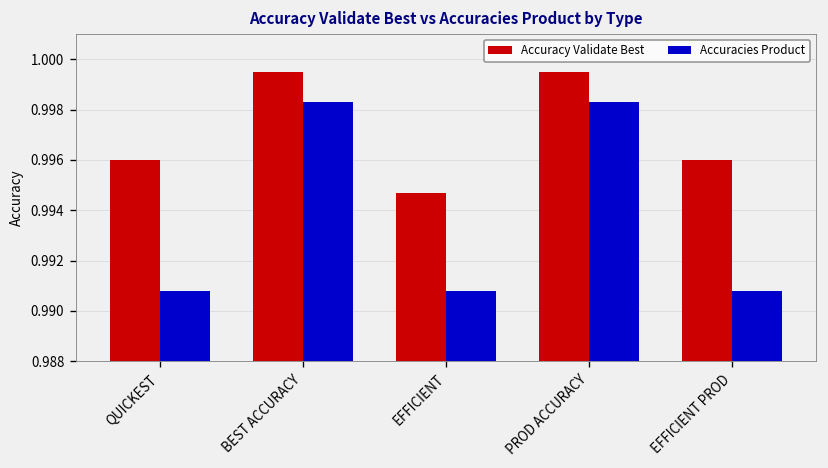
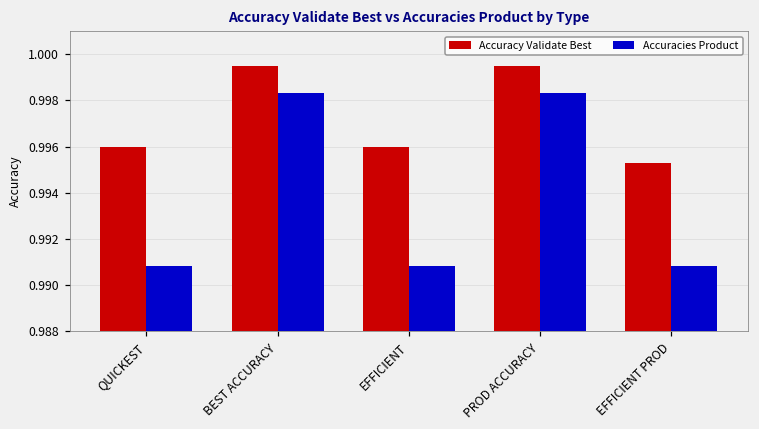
  {
    "Accuracy Validate Best": {
      "QUICKEST": 0.9960,
      "BEST ACCURACY": 0.9995,
-     "EFFICIENT": 0.9947,
+     "EFFICIENT": 0.9960,
      "PROD ACCURACY": 0.9995,
-     "EFFICIENT PROD": 0.9960
+     "EFFICIENT PROD": 0.9953
    },
    "Accuracies Product": {
      "QUICKEST": 0.9908,
      "BEST ACCURACY": 0.9983,
      "EFFICIENT": 0.9908,
      "PROD ACCURACY": 0.9983,
      "EFFICIENT PROD": 0.9908
    }
  }
